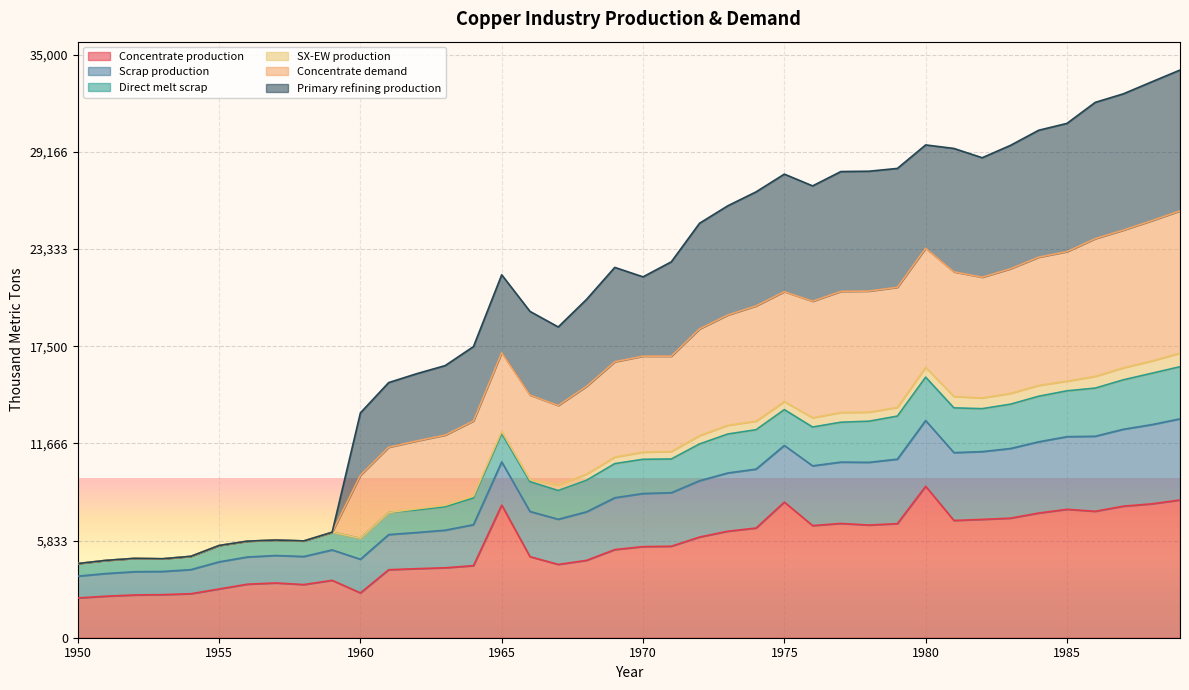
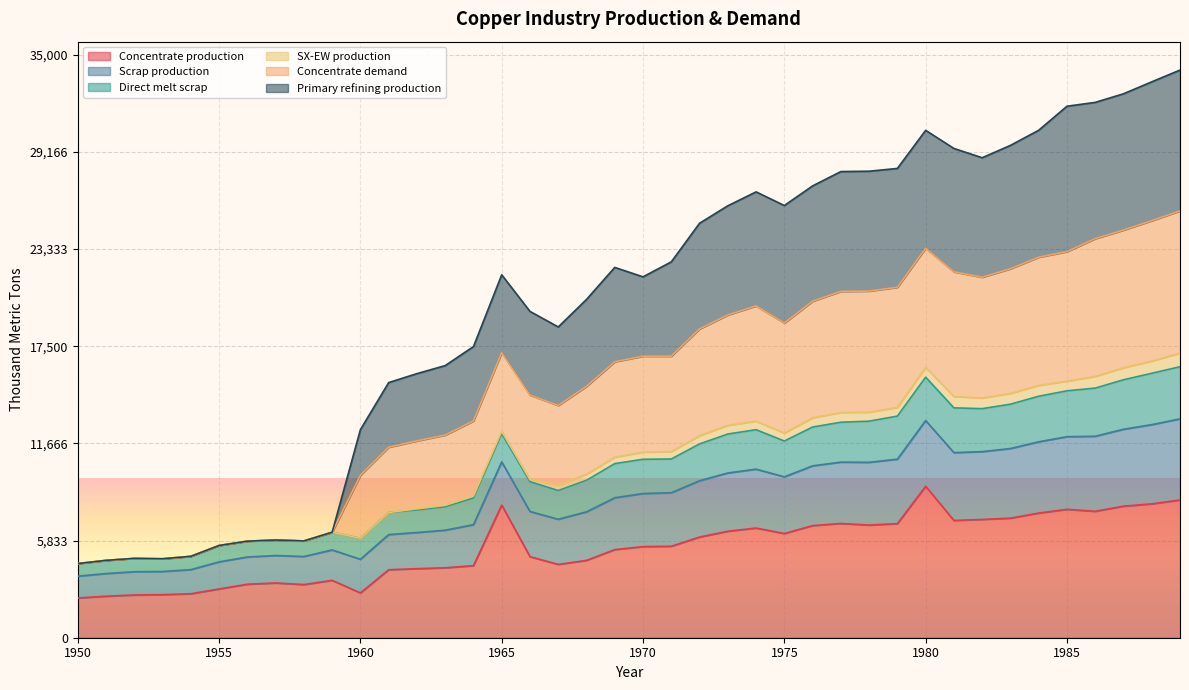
  {
    "Concentrate production": {
      "1950": "2,400",
      "1955": "2,900",
      "1960": "2,700",
      "1965": "8,000",
      "1970": "5,500",
-     "1975": "8,100",
+     "1975": "6,300",
      "1980": "9,100",
      "1985": "7,700"
    },
    "Primary refining production": {
-     "1960": "3,700",
+     "1960": "2,700",
      "1965": "4,700",
      "1970": "4,800",
      "1975": "7,100",
-     "1980": "6,200",
-     "1985": "7,700"
+     "1980": "7,100",
+     "1985": "8,700"
    }
  }
